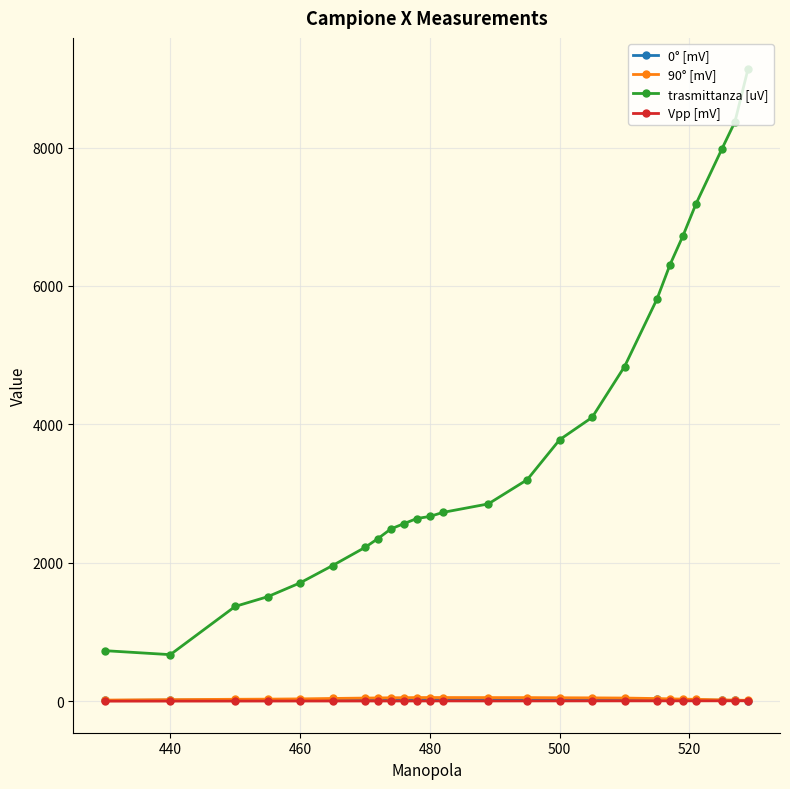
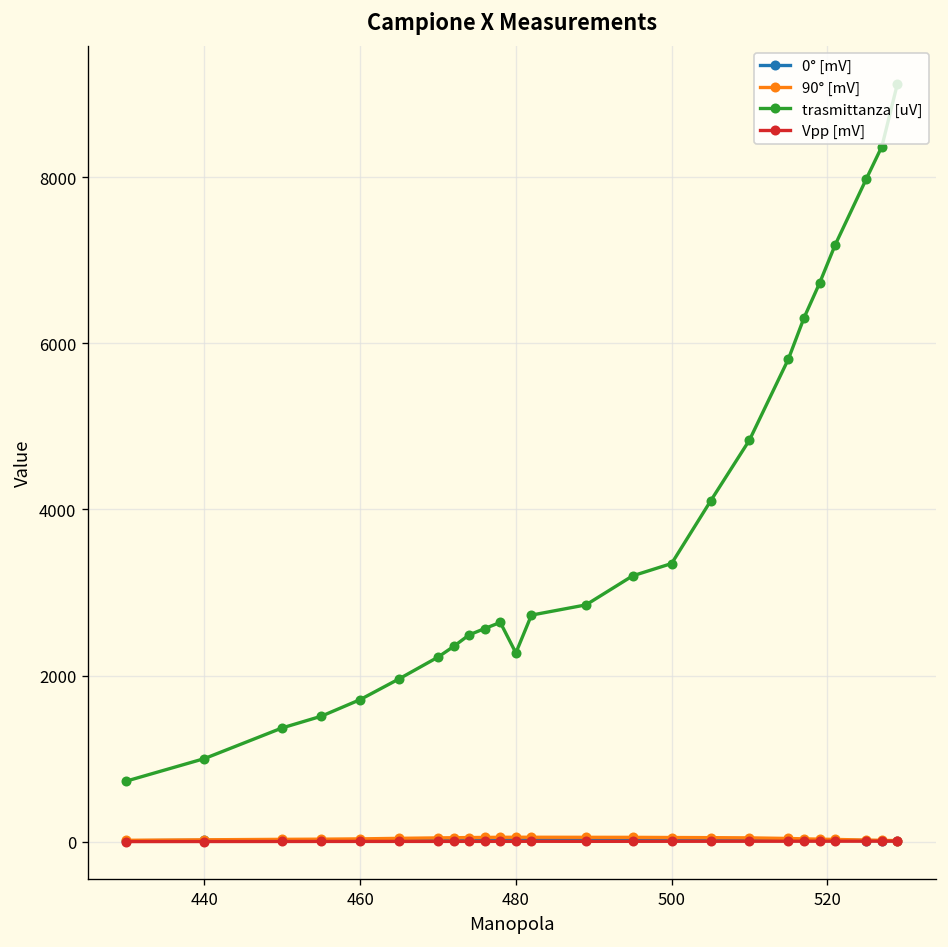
  {
    "trasmittanza [uV]": {
-     "440": 700,
+     "440": 1000,
      "460": 1700,
-     "480": 2700,
-     "500": 3800
+     "480": 2300,
+     "500": 3300
    }
  }
